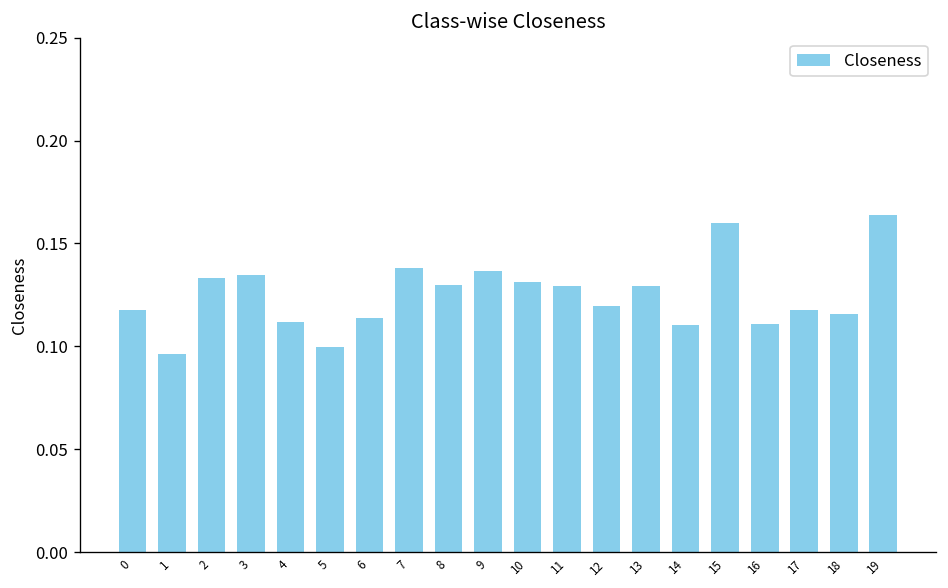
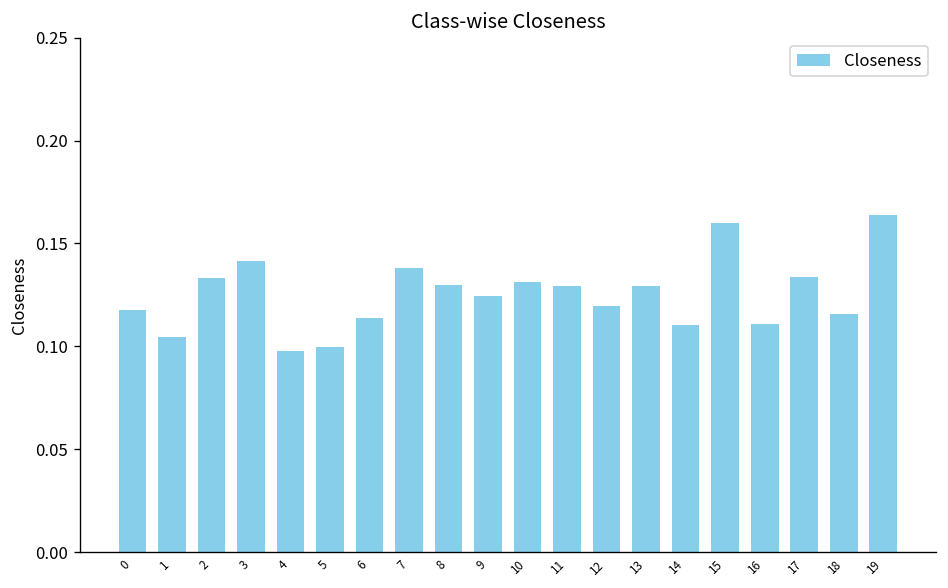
  {
    "0": 0.118,
-   "1": 0.096,
+   "1": 0.104,
    "2": 0.133,
-   "3": 0.135,
-   "4": 0.112,
+   "3": 0.142,
+   "4": 0.098,
    "5": 0.100,
    "6": 0.114,
    "7": 0.138,
    "8": 0.130,
-   "9": 0.137,
+   "9": 0.124,
    "10": 0.131,
    "11": 0.129,
    "12": 0.120,
    "13": 0.129,
    "14": 0.111,
    "15": 0.160,
    "16": 0.111,
-   "17": 0.118,
+   "17": 0.134,
    "18": 0.116,
    "19": 0.164
  }
